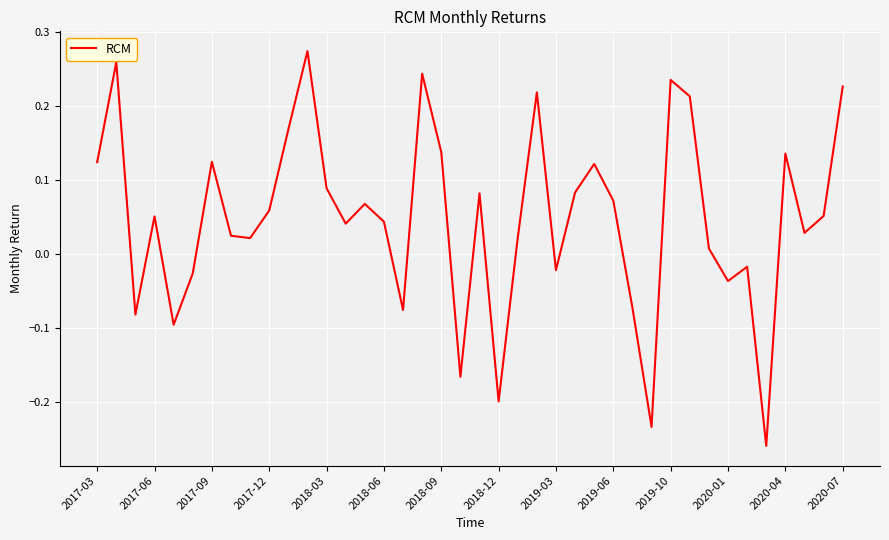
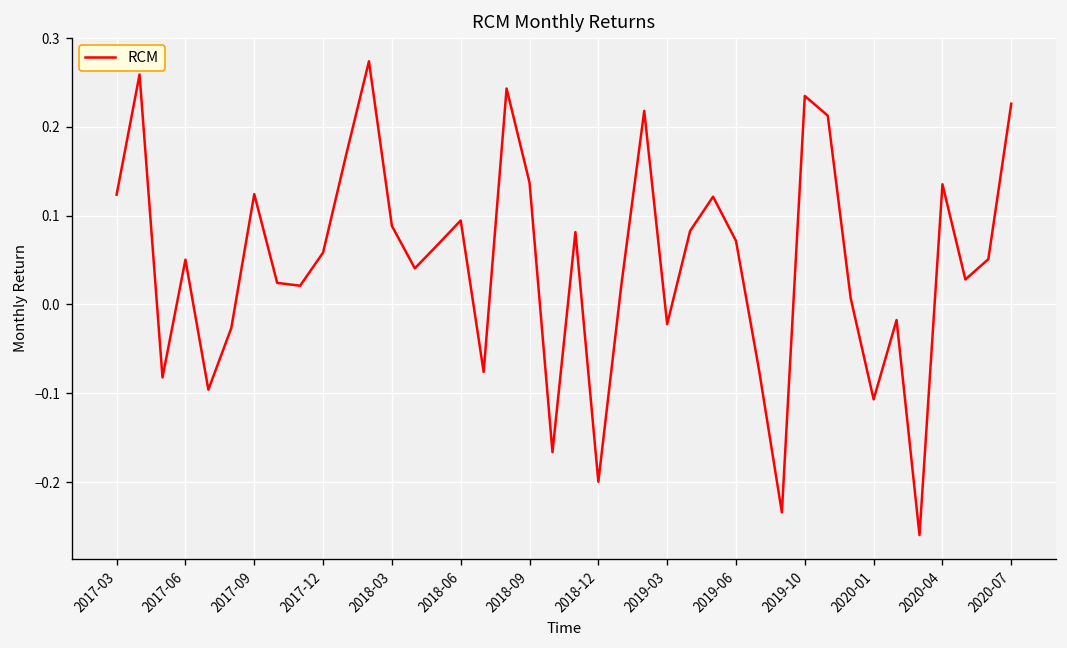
  {
    "2017-03": 0.12,
    "2017-06": 0.05,
    "2017-09": 0.12,
    "2017-12": 0.06,
    "2018-03": 0.09,
-   "2018-06": 0.04,
+   "2018-06": 0.09,
    "2018-09": 0.14,
    "2018-12": -0.20,
    "2019-03": -0.02,
    "2019-06": 0.07,
    "2019-10": 0.23,
-   "2020-01": -0.04,
+   "2020-01": -0.11,
    "2020-04": 0.14,
    "2020-07": 0.23
  }
